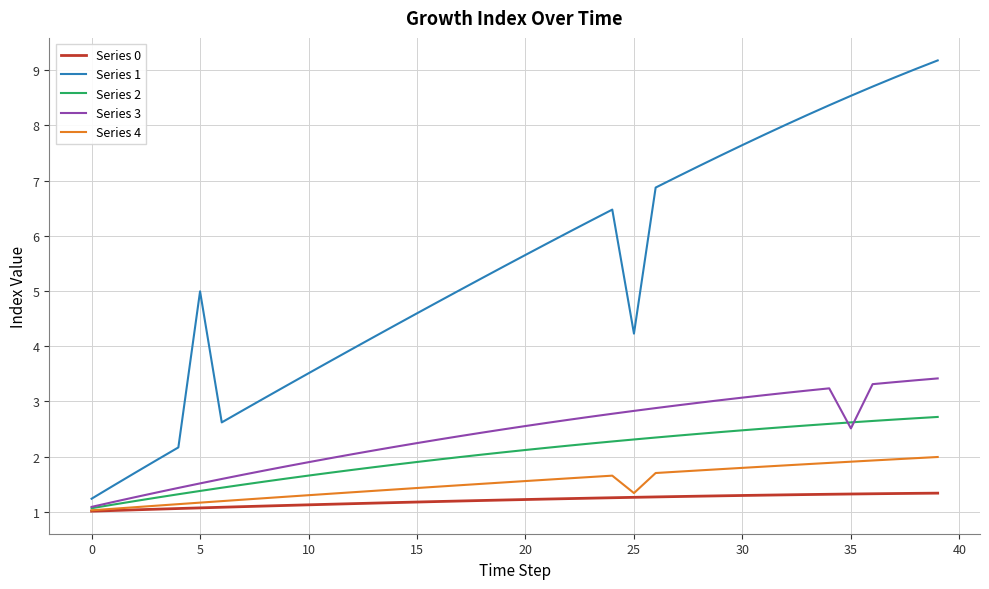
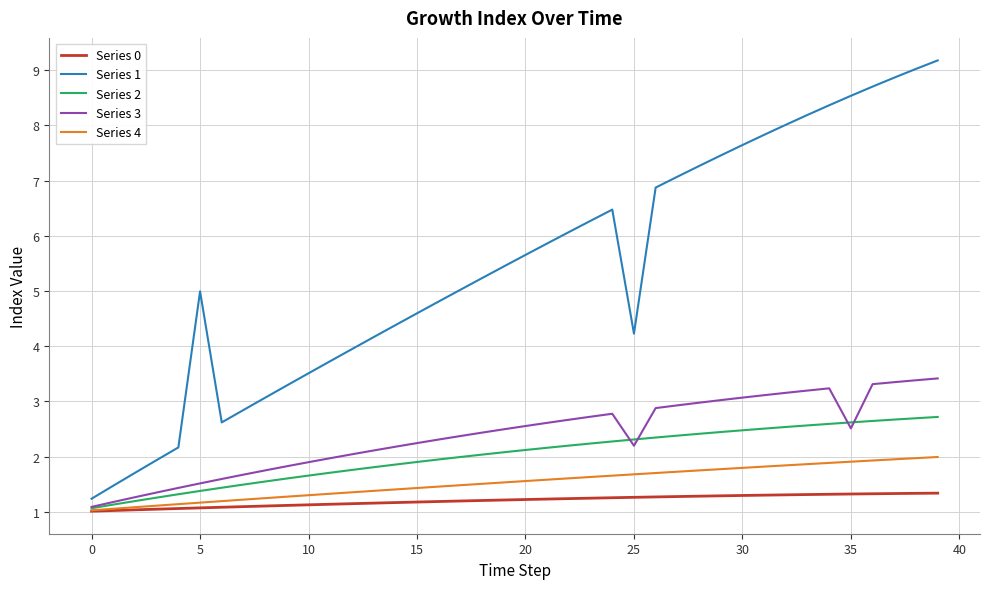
  {
    "Series 0": {
      "5": 1.1,
      "10": 1.1,
      "15": 1.2,
      "20": 1.2,
      "25": 1.3,
      "30": 1.3,
      "35": 1.3
    },
    "Series 1": {
      "0": 1.2,
      "5": 5.0,
      "10": 3.5,
      "15": 4.6,
      "20": 5.7,
      "25": 4.2,
      "30": 7.6,
      "35": 8.5
    },
    "Series 2": {
      "5": 1.4,
      "10": 1.7,
      "15": 1.9,
      "20": 2.1,
      "25": 2.3,
      "30": 2.5,
      "35": 2.6
    },
    "Series 3": {
      "5": 1.5,
      "10": 1.9,
      "15": 2.2,
      "20": 2.6,
-     "25": 2.8,
+     "25": 2.2,
      "30": 3.1,
      "35": 2.5
    },
    "Series 4": {
      "5": 1.2,
      "10": 1.3,
      "15": 1.4,
      "20": 1.6,
-     "25": 1.3,
+     "25": 1.7,
      "30": 1.8,
      "35": 1.9
    }
  }
